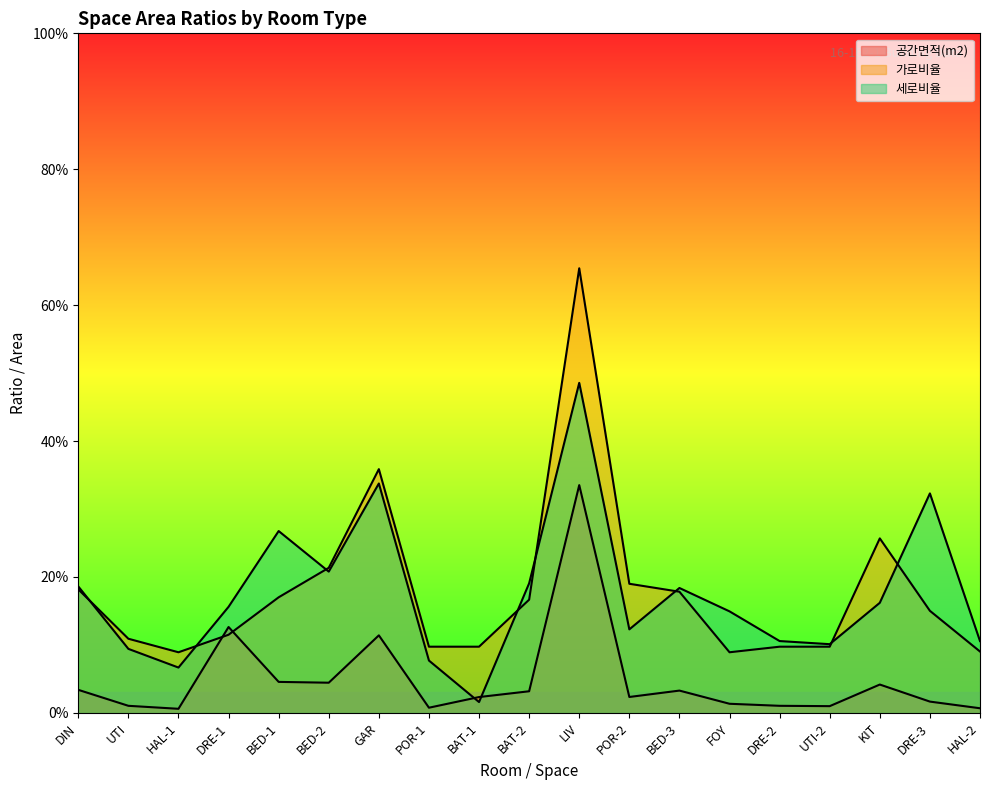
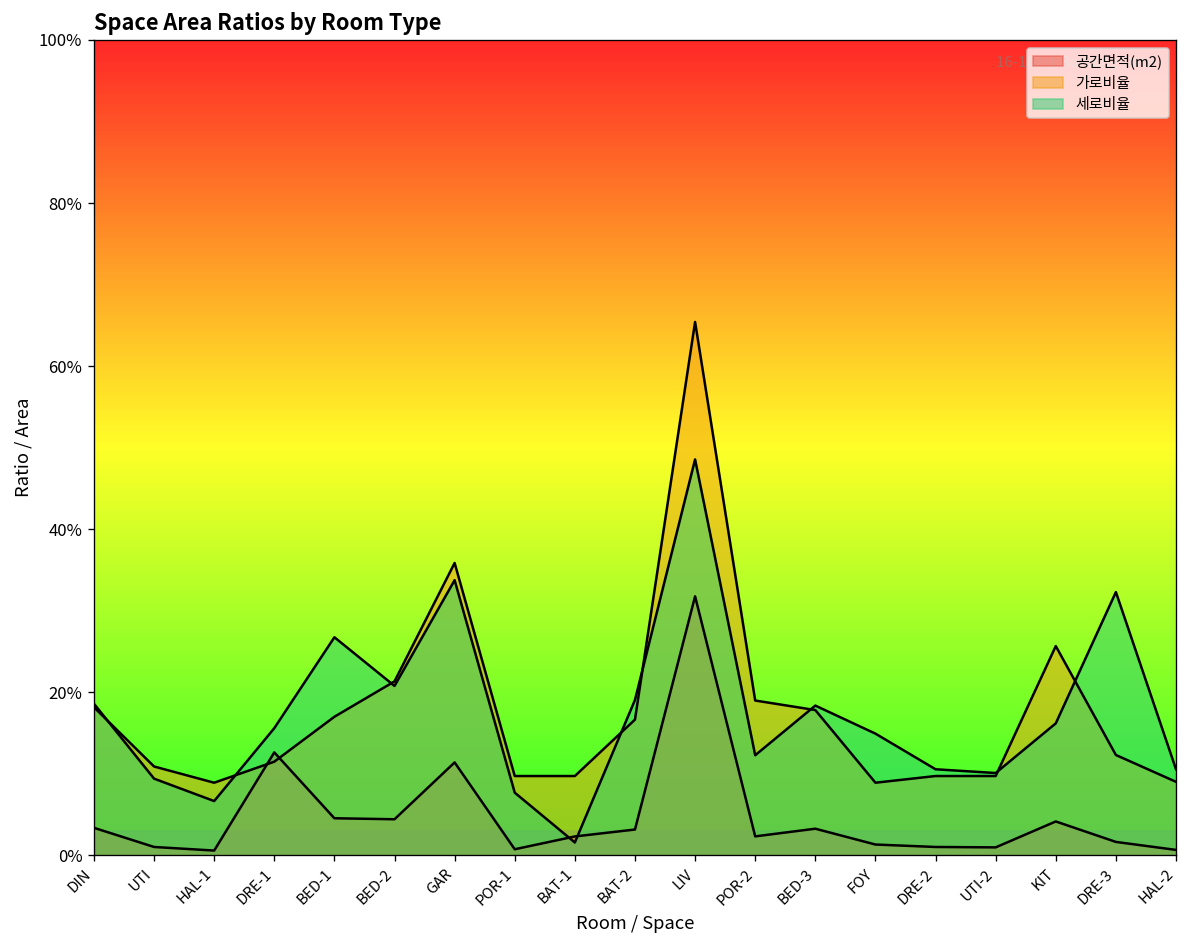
  {
    "공간면적(m2)": {
      "DIN": "3%",
      "DRE-1": "13%",
      "BED-1": "5%",
      "BED-2": "4%",
      "GAR": "11%",
      "BAT-2": "3%",
-     "LIV": "34%",
+     "LIV": "32%",
      "BED-3": "3%",
      "KIT": "4%"
    },
    "가로비율": {
      "DIN": "18%",
      "UTI": "11%",
      "HAL-1": "9%",
      "DRE-1": "11%",
      "BED-1": "17%",
      "BED-2": "21%",
      "GAR": "36%",
      "POR-1": "10%",
      "BAT-1": "10%",
      "BAT-2": "17%",
      "LIV": "65%",
      "POR-2": "19%",
      "BED-3": "18%",
      "FOY": "9%",
      "DRE-2": "10%",
      "KIT": "26%",
-     "DRE-3": "15%",
+     "DRE-3": "12%",
      "HAL-2": "9%"
    },
    "세로비율": {
      "DIN": "19%",
      "UTI": "9%",
      "HAL-1": "7%",
      "DRE-1": "16%",
      "BED-1": "27%",
      "BED-2": "21%",
      "GAR": "34%",
      "POR-1": "8%",
      "BAT-2": "19%",
      "LIV": "49%",
      "POR-2": "12%",
      "BED-3": "18%",
      "FOY": "15%",
      "DRE-2": "11%",
      "KIT": "16%",
      "DRE-3": "32%",
      "HAL-2": "11%"
    }
  }
